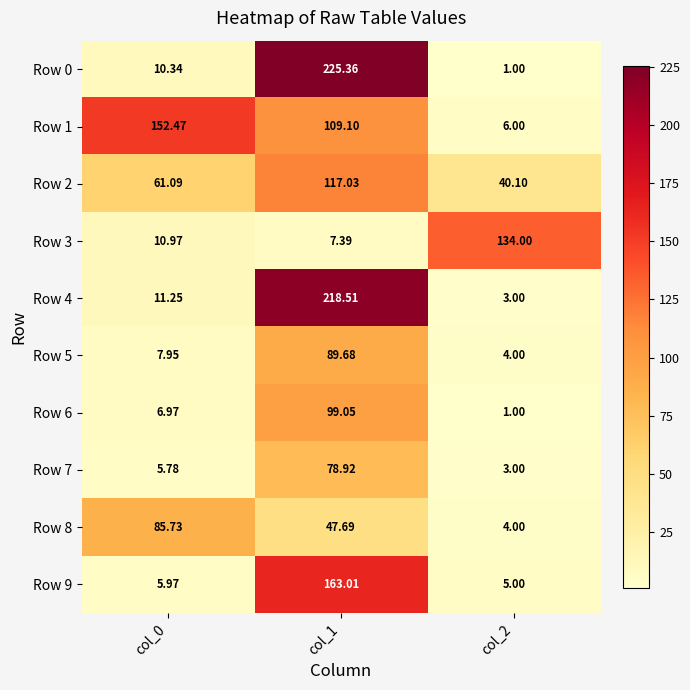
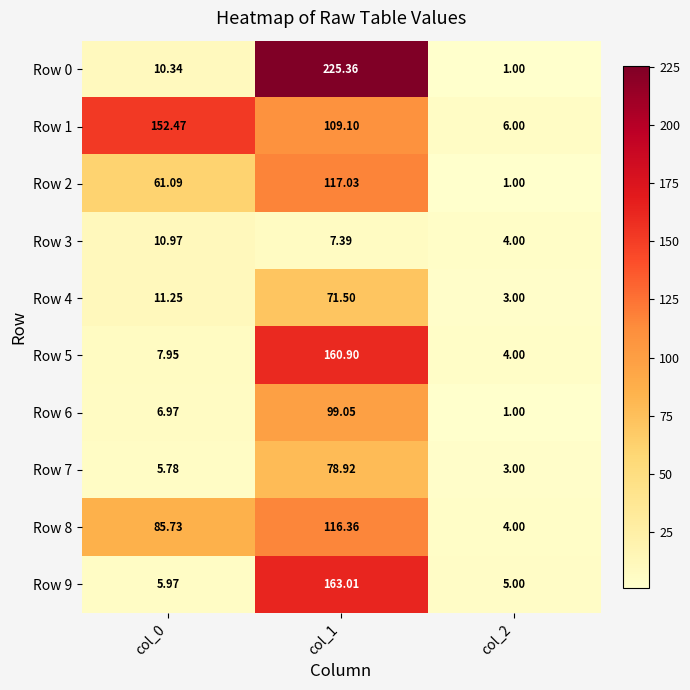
  {
    "Row 0": {
      "col_0": 10.34,
      "col_1": 225.36,
      "col_2": 1.00
    },
    "Row 1": {
      "col_0": 152.47,
      "col_1": 109.10,
      "col_2": 6.00
    },
    "Row 2": {
      "col_0": 61.09,
      "col_1": 117.03,
-     "col_2": 40.10
+     "col_2": 1.00
    },
    "Row 3": {
      "col_0": 10.97,
      "col_1": 7.39,
-     "col_2": 134.00
+     "col_2": 4.00
    },
    "Row 4": {
      "col_0": 11.25,
-     "col_1": 218.51,
+     "col_1": 71.50,
      "col_2": 3.00
    },
    "Row 5": {
      "col_0": 7.95,
-     "col_1": 89.68,
+     "col_1": 160.90,
      "col_2": 4.00
    },
    "Row 6": {
      "col_0": 6.97,
      "col_1": 99.05,
      "col_2": 1.00
    },
    "Row 7": {
      "col_0": 5.78,
      "col_1": 78.92,
      "col_2": 3.00
    },
    "Row 8": {
      "col_0": 85.73,
-     "col_1": 47.69,
+     "col_1": 116.36,
      "col_2": 4.00
    },
    "Row 9": {
      "col_0": 5.97,
      "col_1": 163.01,
      "col_2": 5.00
    }
  }
